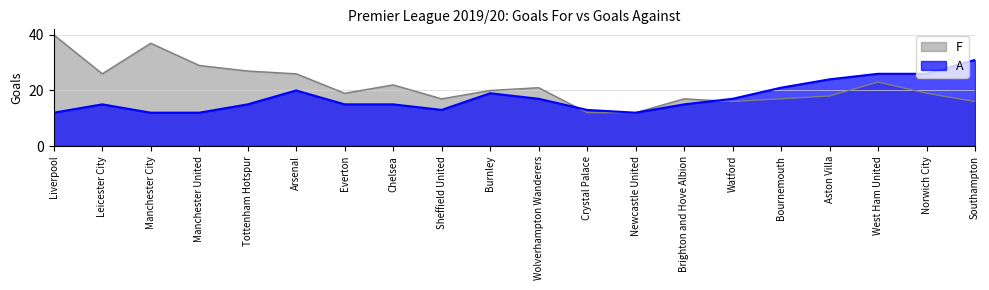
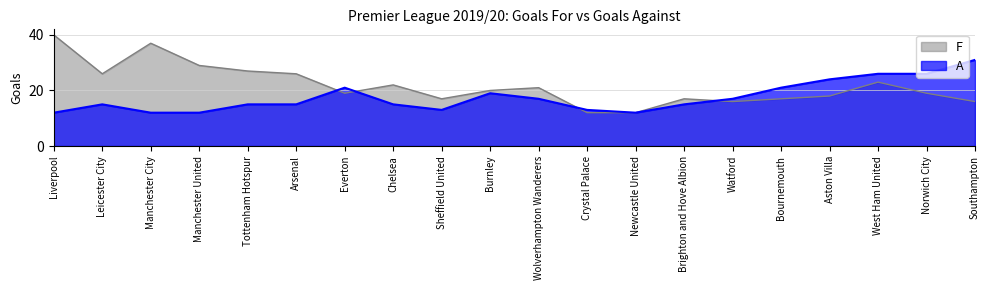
  {
    "F": {
      "Liverpool": 40,
      "Leicester City": 26,
      "Manchester City": 37,
      "Manchester United": 29,
      "Tottenham Hotspur": 27,
      "Arsenal": 26,
      "Everton": 19,
      "Chelsea": 22,
      "Sheffield United": 17,
      "Burnley": 20,
      "Wolverhampton Wanderers": 21,
      "Crystal Palace": 12,
      "Brighton and Hove Albion": 17,
      "Watford": 16,
      "Bournemouth": 17,
      "Aston Villa": 18,
      "West Ham United": 23,
      "Norwich City": 19,
      "Southampton": 16
    },
    "A": {
      "Liverpool": 12,
      "Leicester City": 15,
      "Manchester City": 12,
      "Manchester United": 12,
      "Tottenham Hotspur": 15,
-     "Arsenal": 20,
-     "Everton": 15,
+     "Arsenal": 15,
+     "Everton": 21,
      "Chelsea": 15,
      "Sheffield United": 13,
      "Burnley": 19,
      "Wolverhampton Wanderers": 17,
      "Crystal Palace": 13,
      "Brighton and Hove Albion": 15,
      "Watford": 17,
      "Bournemouth": 21,
      "Aston Villa": 24,
      "West Ham United": 26,
      "Southampton": 31
    }
  }
